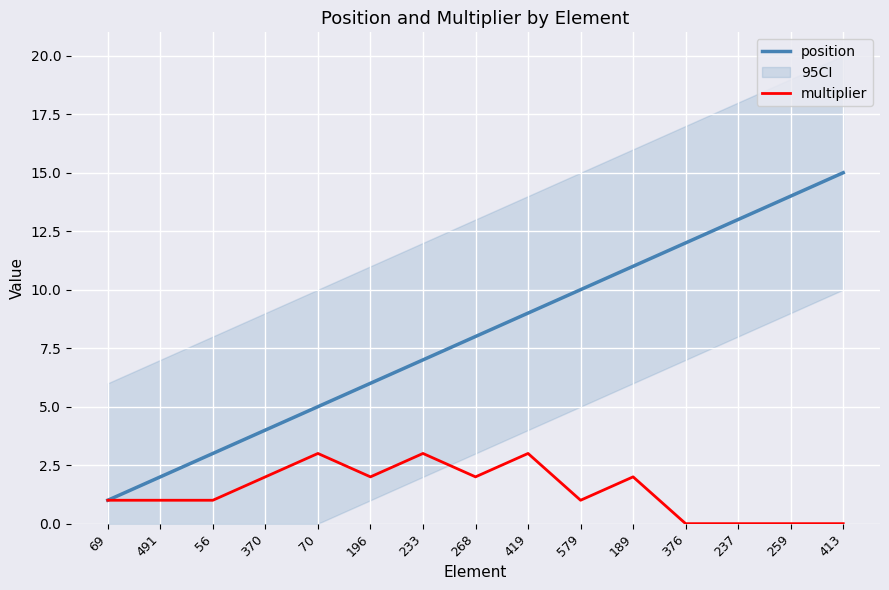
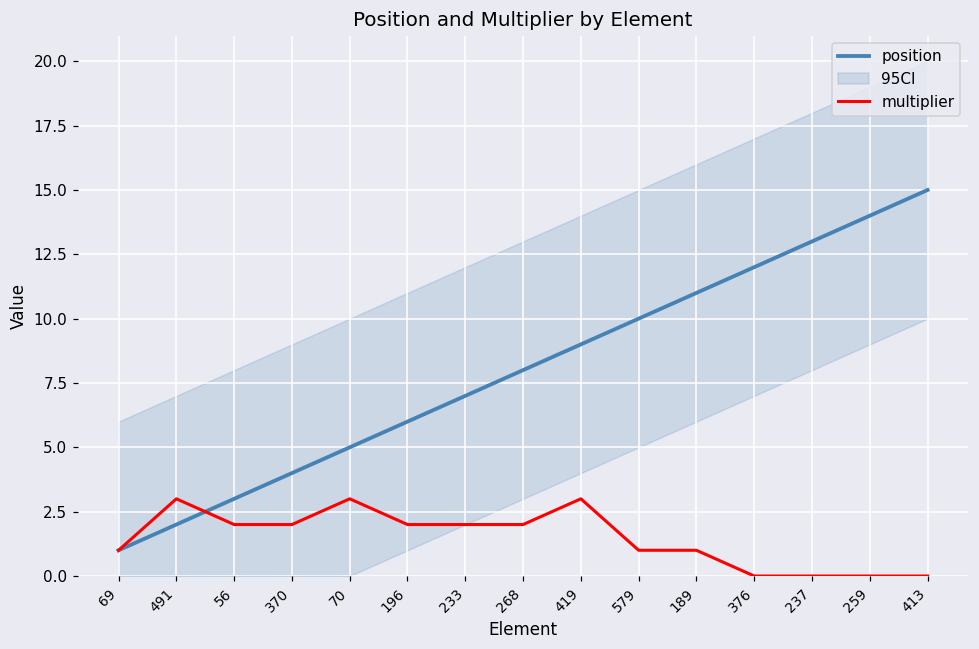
  {
    "multiplier": {
-     "491": 1,
-     "56": 1,
+     "491": 3,
+     "56": 2,
      "370": 2,
      "70": 3,
      "196": 2,
-     "233": 3,
+     "233": 2,
      "268": 2,
      "419": 3,
      "579": 1,
-     "189": 2,
+     "189": 1,
      "376": 0,
      "237": 0,
      "259": 0,
      "413": 0
    }
  }
